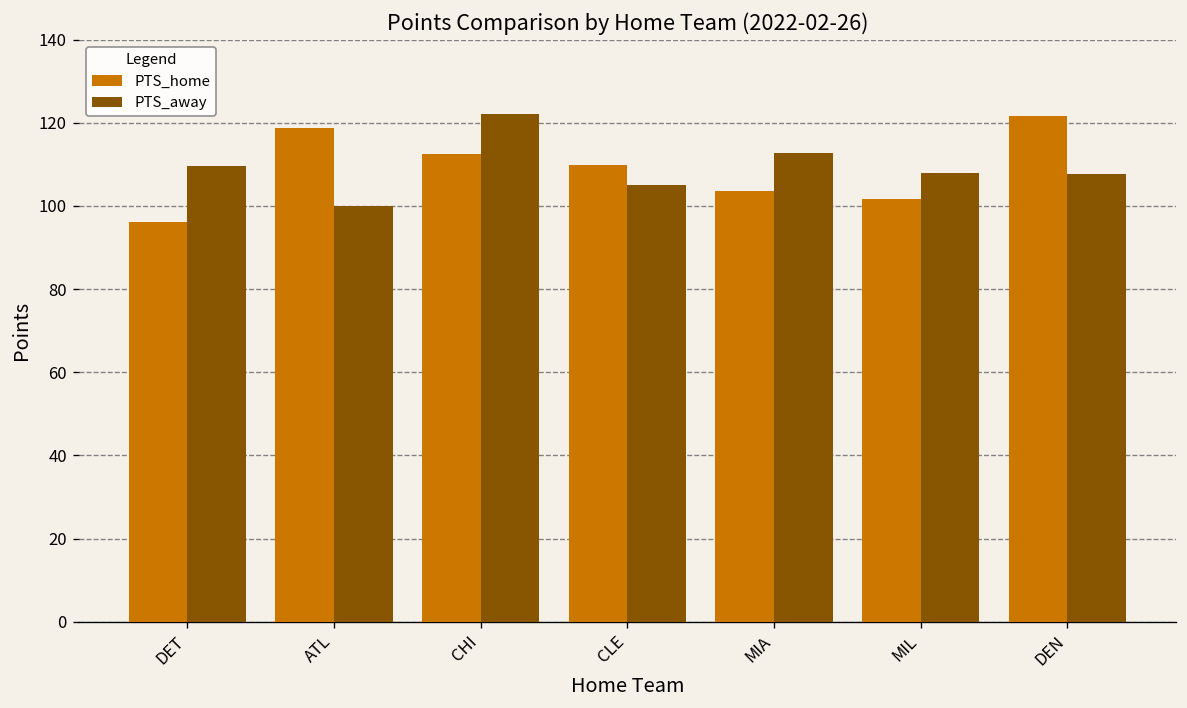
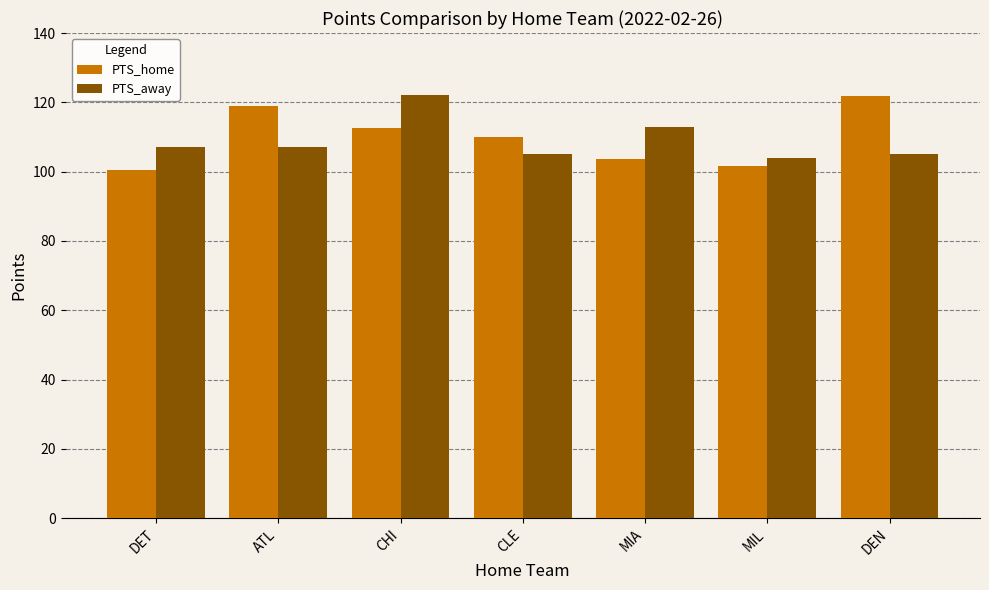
  {
    "PTS_home": {
-     "DET": 96,
+     "DET": 100,
      "ATL": 119,
      "CHI": 112,
      "CLE": 110,
      "MIA": 104,
      "MIL": 102,
      "DEN": 122
    },
    "PTS_away": {
-     "DET": 110,
-     "ATL": 100,
+     "DET": 107,
+     "ATL": 107,
      "CHI": 122,
      "CLE": 105,
      "MIA": 113,
-     "MIL": 108,
-     "DEN": 108
+     "MIL": 104,
+     "DEN": 105
    }
  }
